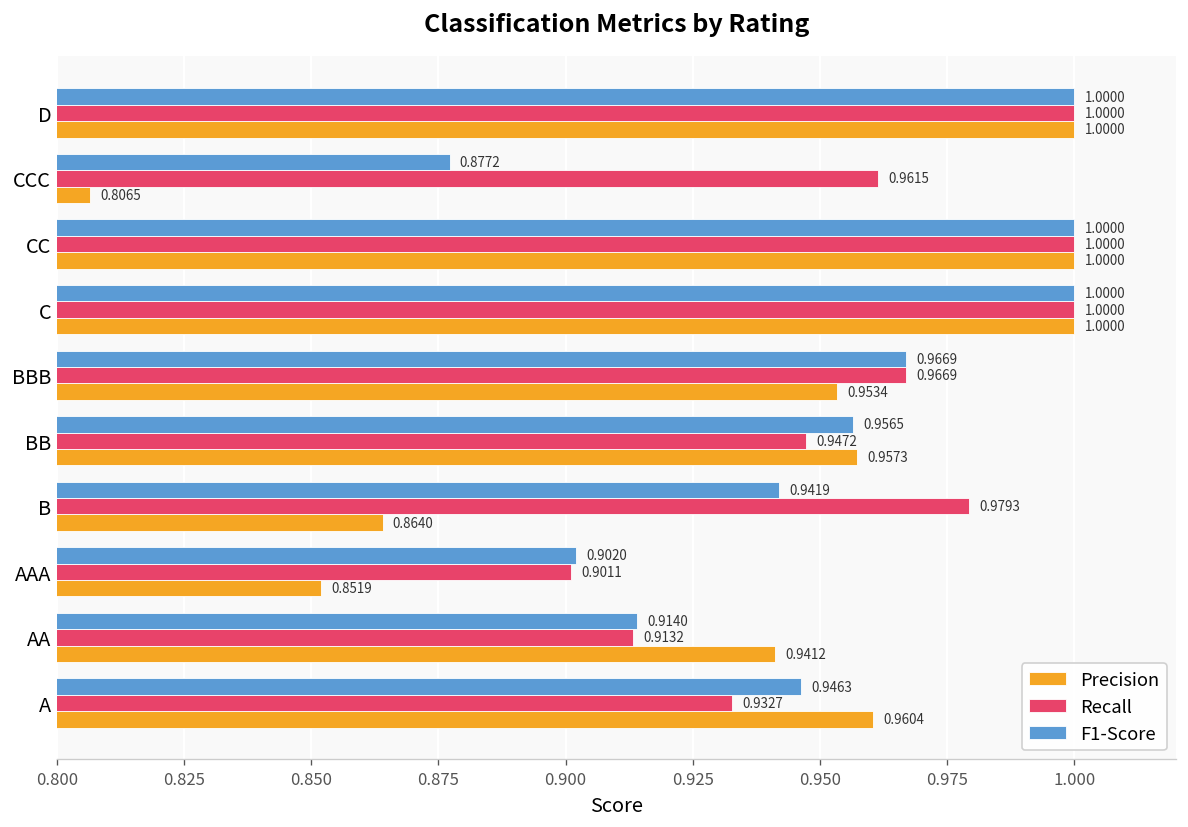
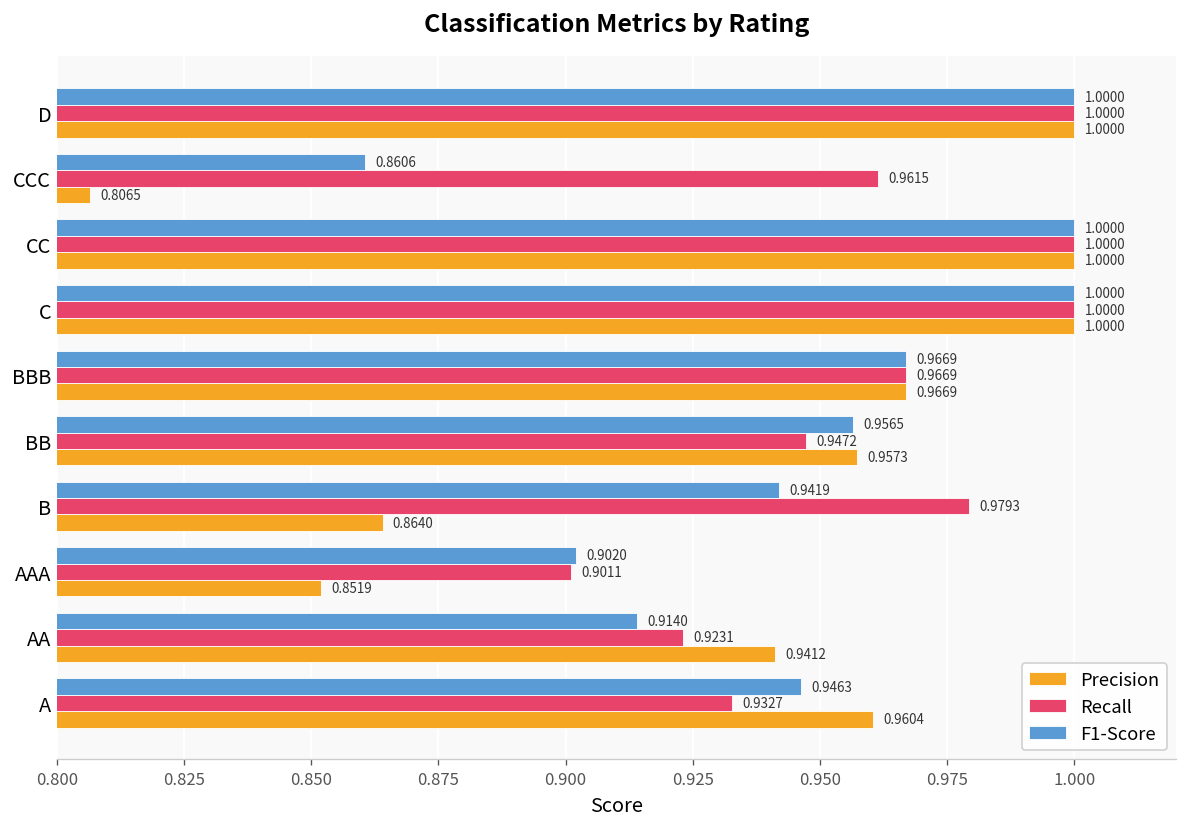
  {
    "Precision": {
      "D": 1.0000,
      "CCC": 0.8065,
      "CC": 1.0000,
      "C": 1.0000,
-     "BBB": 0.9534,
+     "BBB": 0.9669,
      "BB": 0.9573,
      "B": 0.8640,
      "AAA": 0.8519,
      "AA": 0.9412,
      "A": 0.9604
    },
    "Recall": {
      "D": 1.0000,
      "CCC": 0.9615,
      "CC": 1.0000,
      "C": 1.0000,
      "BBB": 0.9669,
      "BB": 0.9472,
      "B": 0.9793,
      "AAA": 0.9011,
-     "AA": 0.9132,
+     "AA": 0.9231,
      "A": 0.9327
    },
    "F1-Score": {
      "D": 1.0000,
-     "CCC": 0.8772,
+     "CCC": 0.8606,
      "CC": 1.0000,
      "C": 1.0000,
      "BBB": 0.9669,
      "BB": 0.9565,
      "B": 0.9419,
      "AAA": 0.9020,
      "AA": 0.9140,
      "A": 0.9463
    }
  }
